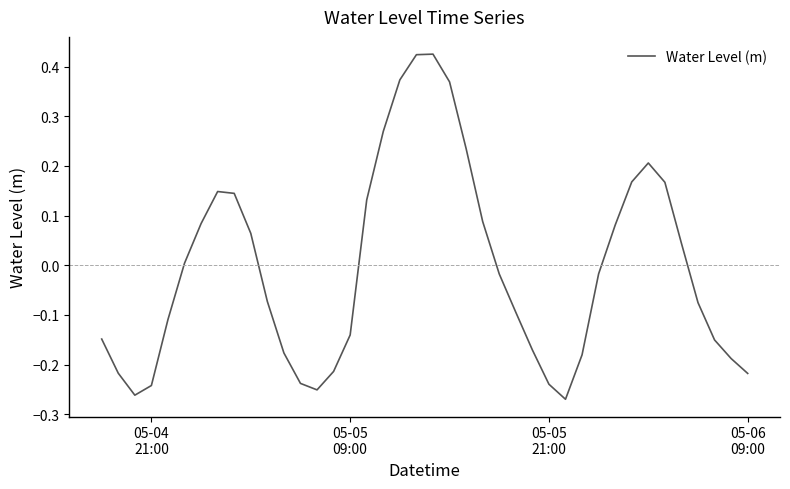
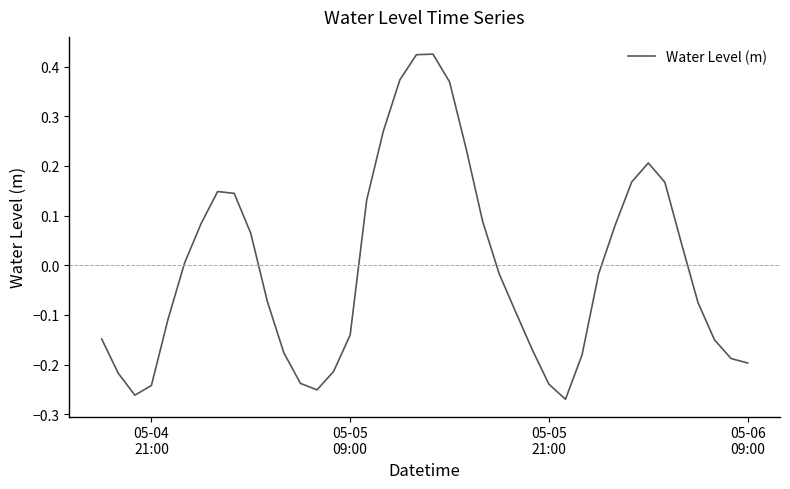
  {
    "05-04 21:00": -0.24,
    "05-05 09:00": -0.14,
    "05-05 21:00": -0.24,
-   "05-06 09:00": -0.22
+   "05-06 09:00": -0.20
  }
